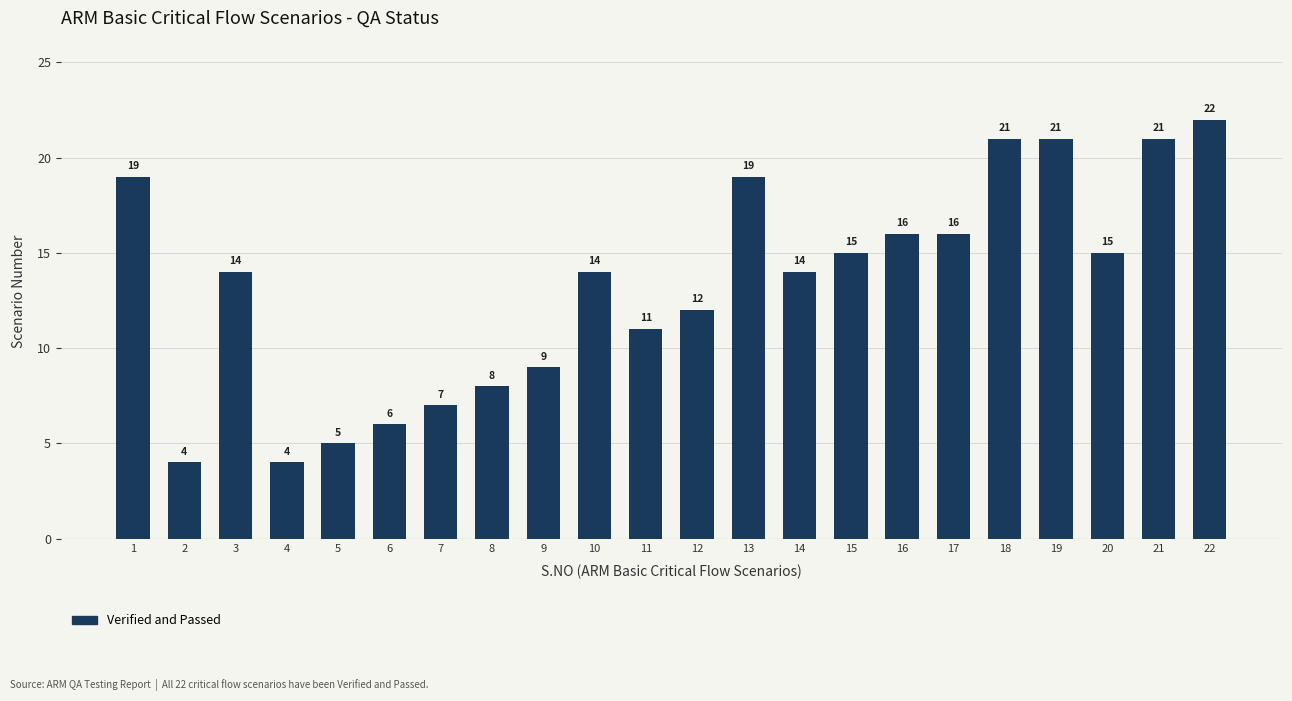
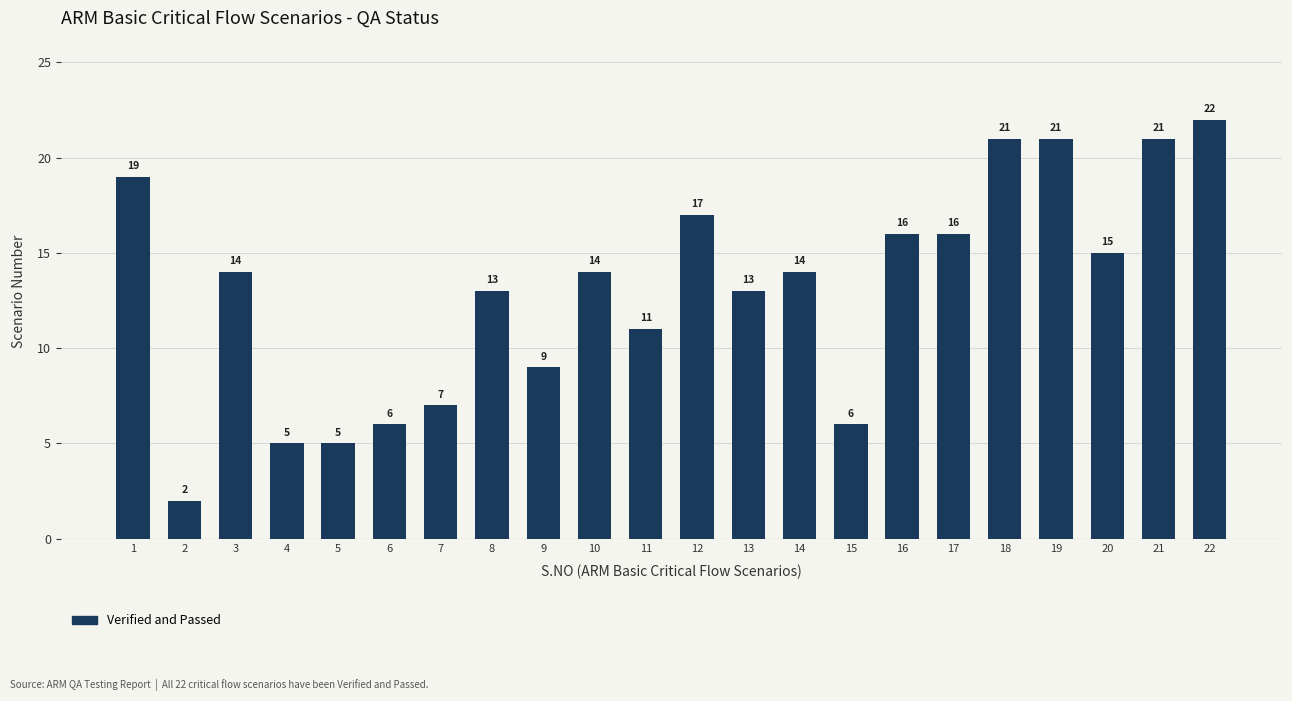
  {
    "1": 19,
-   "2": 4,
+   "2": 2,
    "3": 14,
-   "4": 4,
+   "4": 5,
    "5": 5,
    "6": 6,
    "7": 7,
-   "8": 8,
+   "8": 13,
    "9": 9,
    "10": 14,
    "11": 11,
-   "12": 12,
-   "13": 19,
+   "12": 17,
+   "13": 13,
    "14": 14,
-   "15": 15,
+   "15": 6,
    "16": 16,
    "17": 16,
    "18": 21,
    "19": 21,
    "20": 15,
    "21": 21,
    "22": 22
  }
